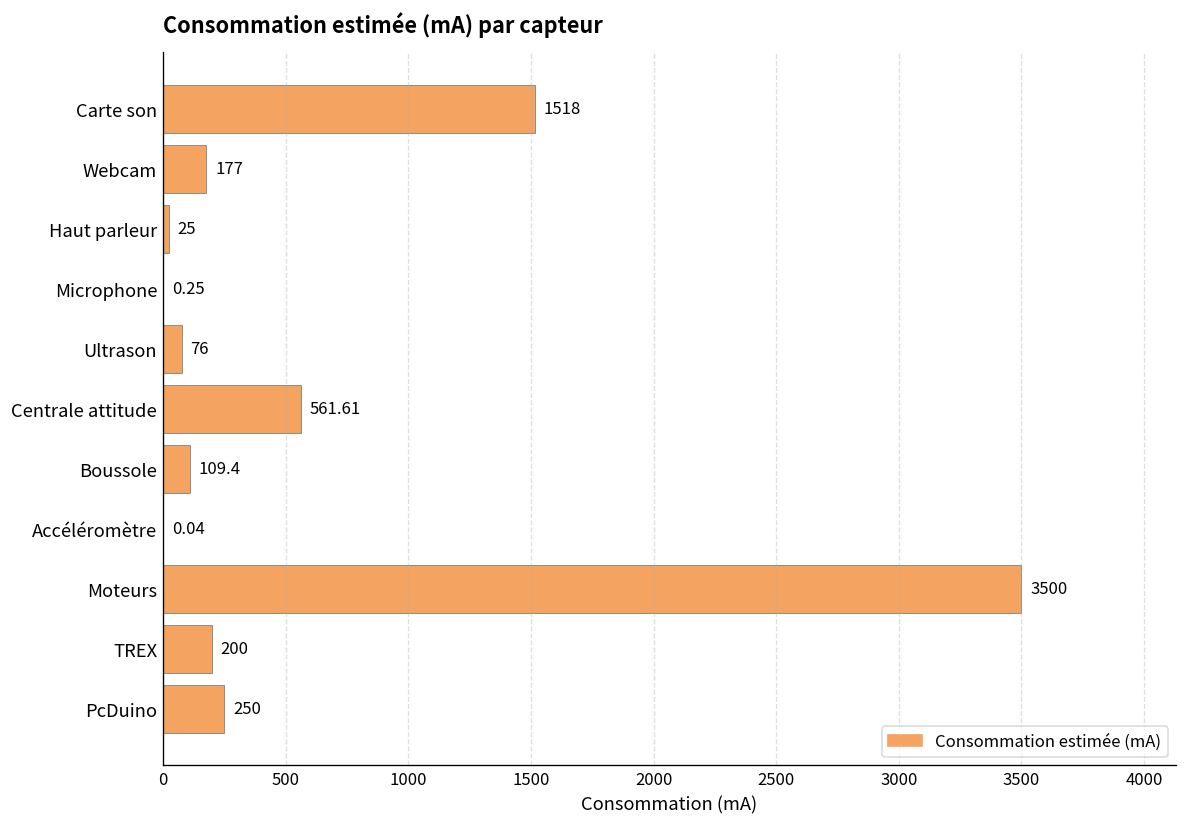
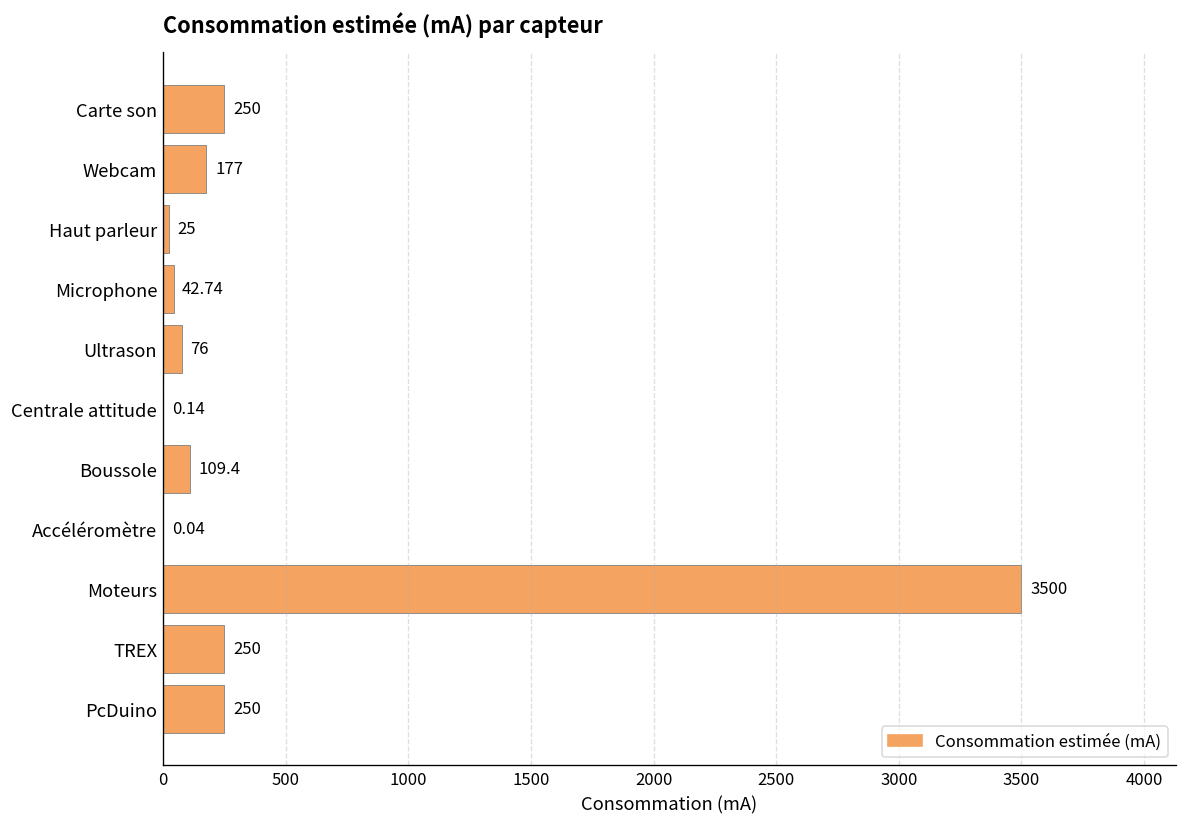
  {
-   "Carte son": 1518,
+   "Carte son": 250,
    "Webcam": 177,
    "Haut parleur": 25,
-   "Microphone": 0.25,
+   "Microphone": 42.74,
    "Ultrason": 76,
-   "Centrale attitude": 561.61,
+   "Centrale attitude": 0.14,
    "Boussole": 109.4,
    "Accéléromètre": 0.04,
    "Moteurs": 3500,
-   "TREX": 200,
+   "TREX": 250,
    "PcDuino": 250
  }
